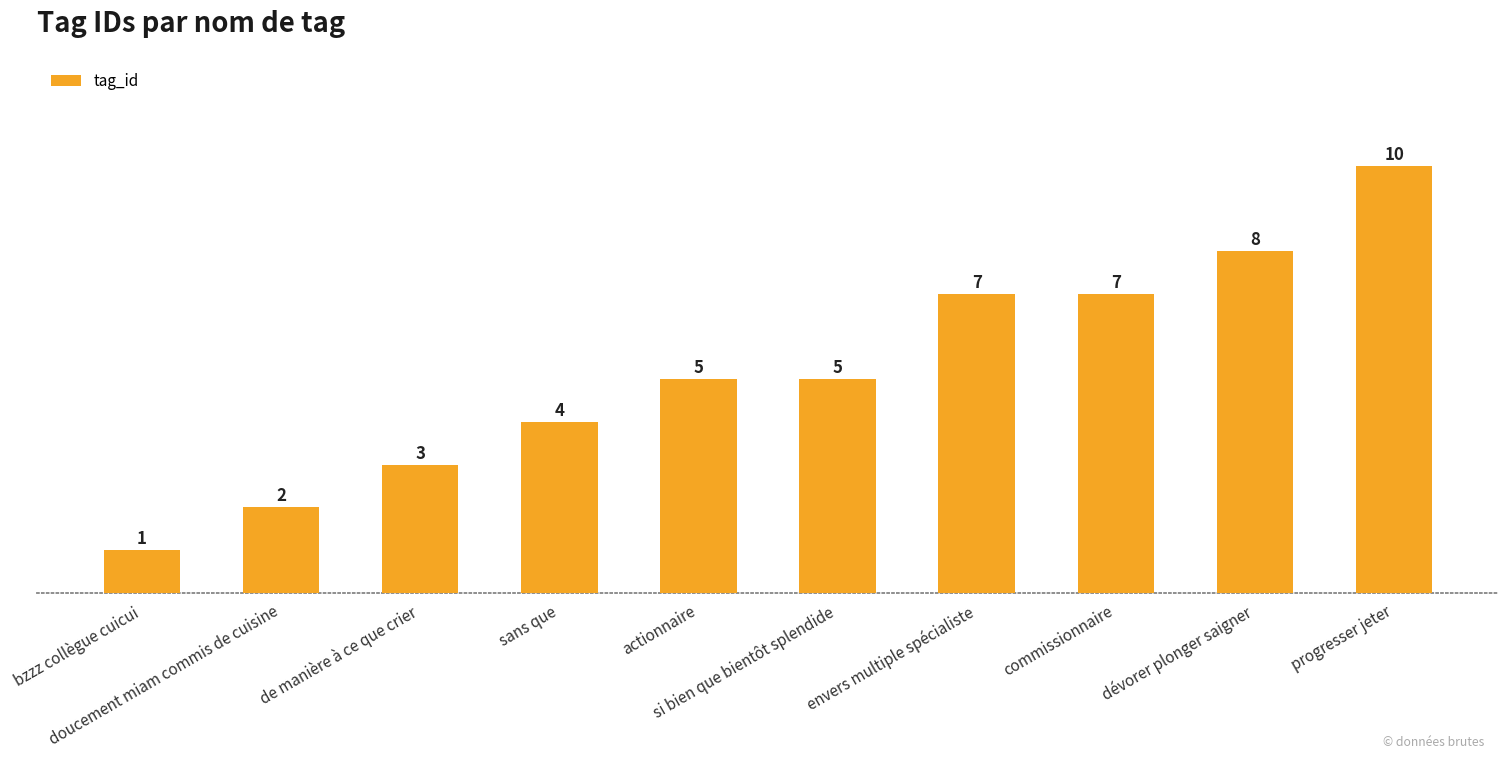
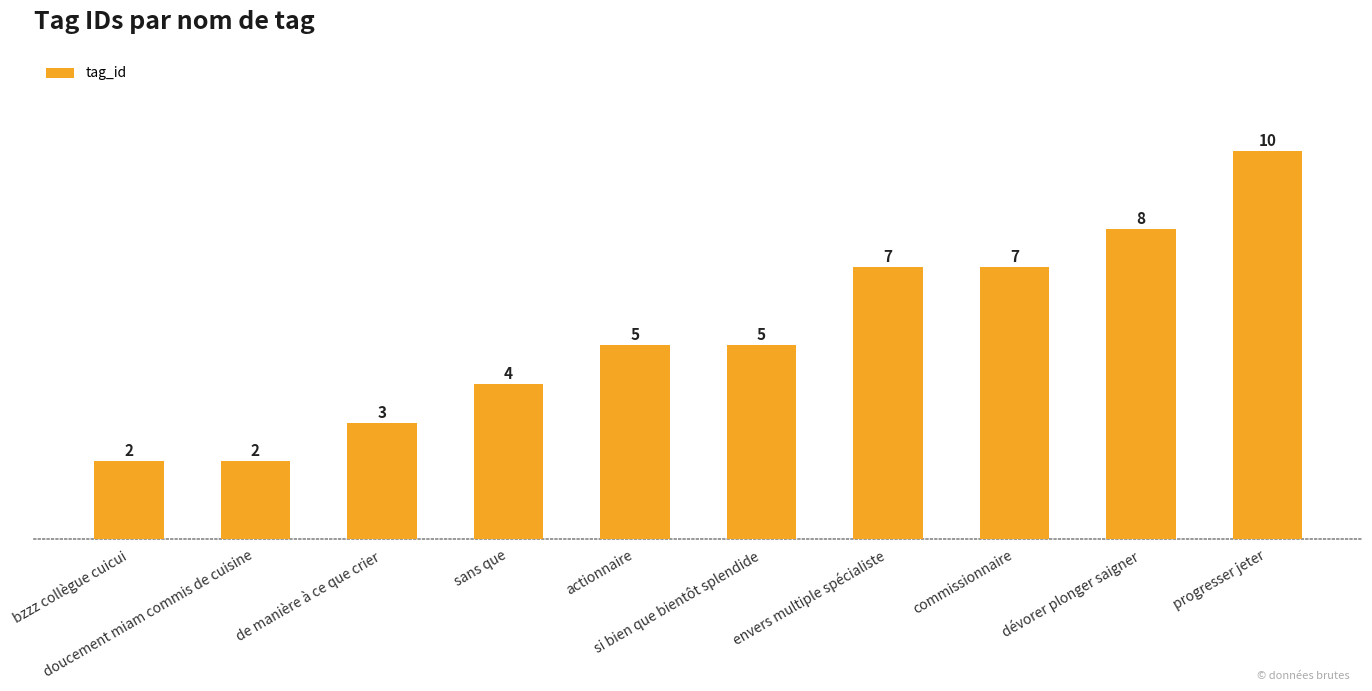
  {
-   "bzzz collègue cuicui": 1,
+   "bzzz collègue cuicui": 2,
    "doucement miam commis de cuisine": 2,
    "de manière à ce que crier": 3,
    "sans que": 4,
    "actionnaire": 5,
    "si bien que bientôt splendide": 5,
    "envers multiple spécialiste": 7,
    "commissionnaire": 7,
    "dévorer plonger saigner": 8,
    "progresser jeter": 10
  }
